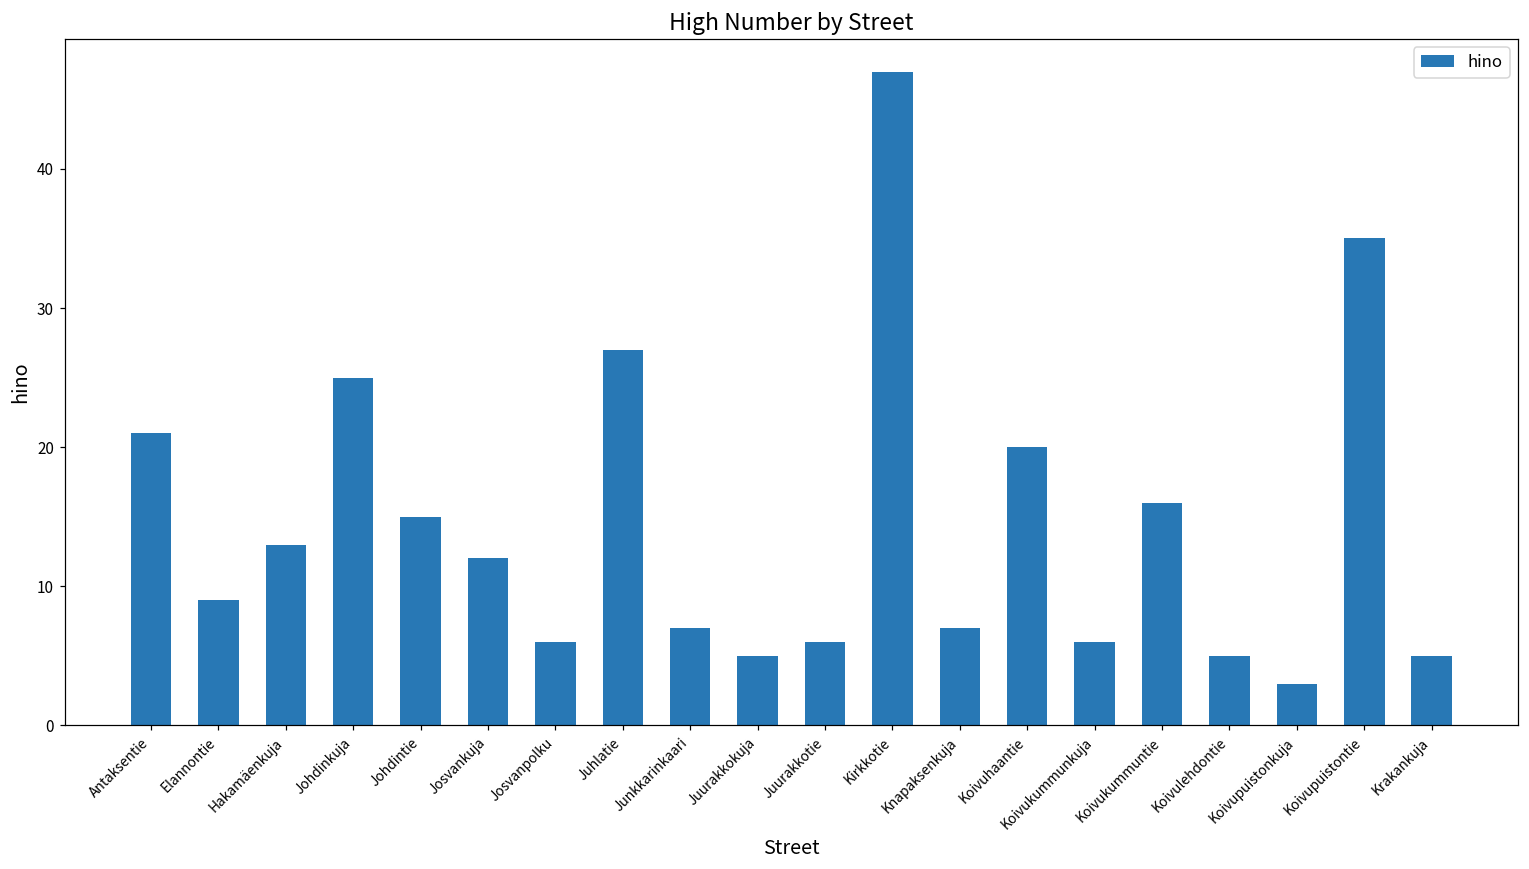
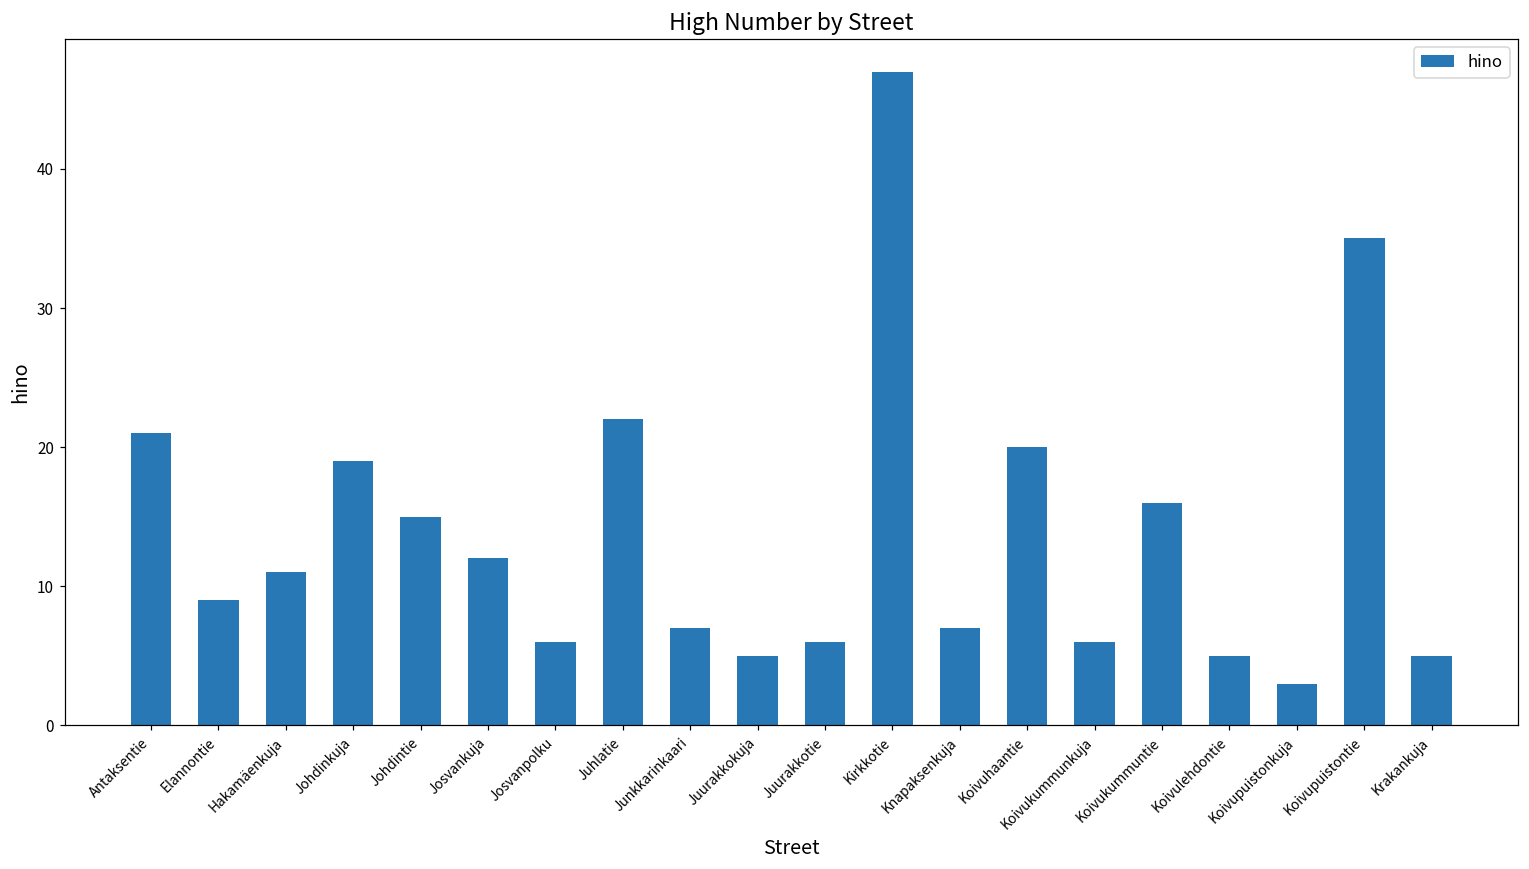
  {
    "Antaksentie": 21,
    "Elannontie": 9,
-   "Hakamäenkuja": 13,
-   "Johdinkuja": 25,
+   "Hakamäenkuja": 11,
+   "Johdinkuja": 19,
    "Johdintie": 15,
    "Josvankuja": 12,
    "Josvanpolku": 6,
-   "Juhlatie": 27,
+   "Juhlatie": 22,
    "Junkkarinkaari": 7,
    "Juurakkokuja": 5,
    "Juurakkotie": 6,
    "Kirkkotie": 47,
    "Knapaksenkuja": 7,
    "Koivuhaantie": 20,
    "Koivukummunkuja": 6,
    "Koivukummuntie": 16,
    "Koivulehdontie": 5,
    "Koivupuistonkuja": 3,
    "Koivupuistontie": 35,
    "Krakankuja": 5
  }
